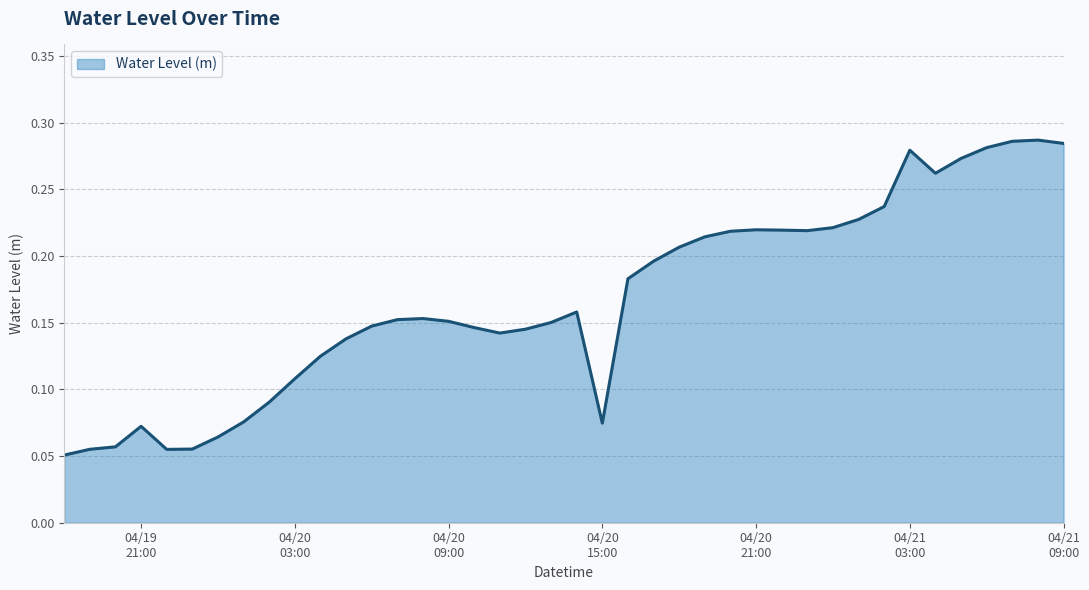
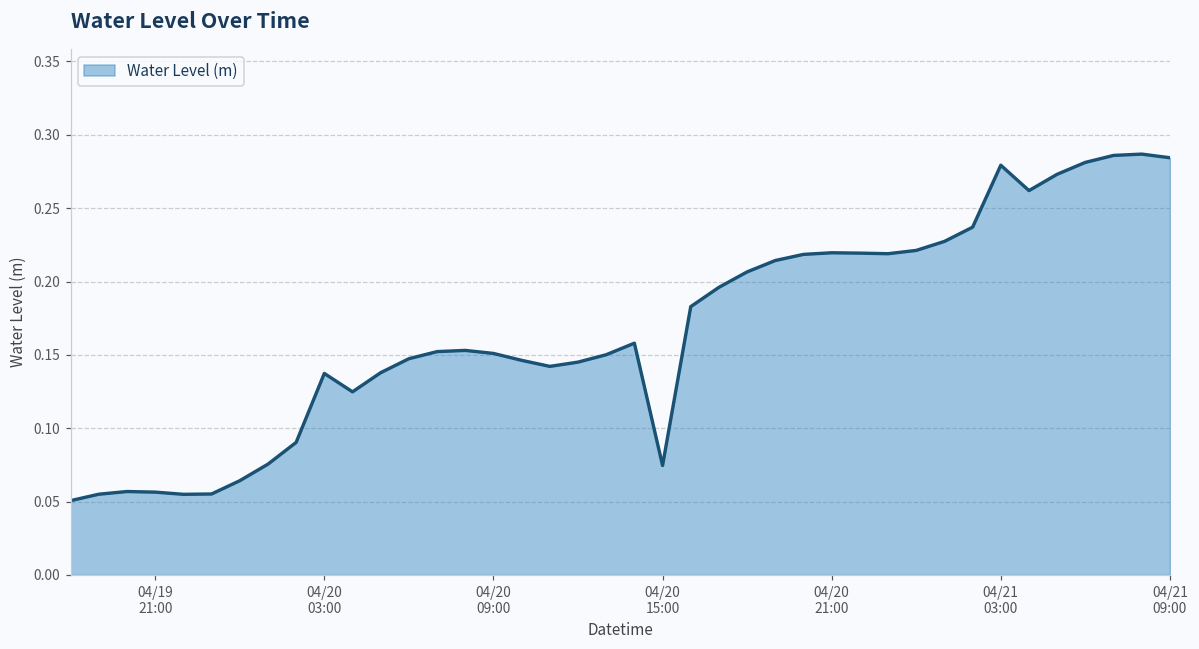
  {
-   "04/19 21:00": 0.072,
-   "04/20 03:00": 0.108,
+   "04/19 21:00": 0.056,
+   "04/20 03:00": 0.137,
    "04/20 09:00": 0.151,
    "04/20 15:00": 0.075,
    "04/20 21:00": 0.220,
    "04/21 03:00": 0.279,
    "04/21 09:00": 0.284
  }
